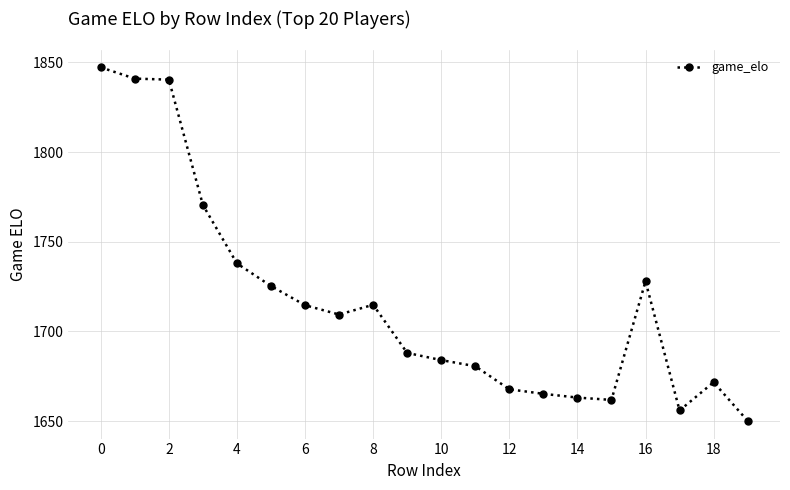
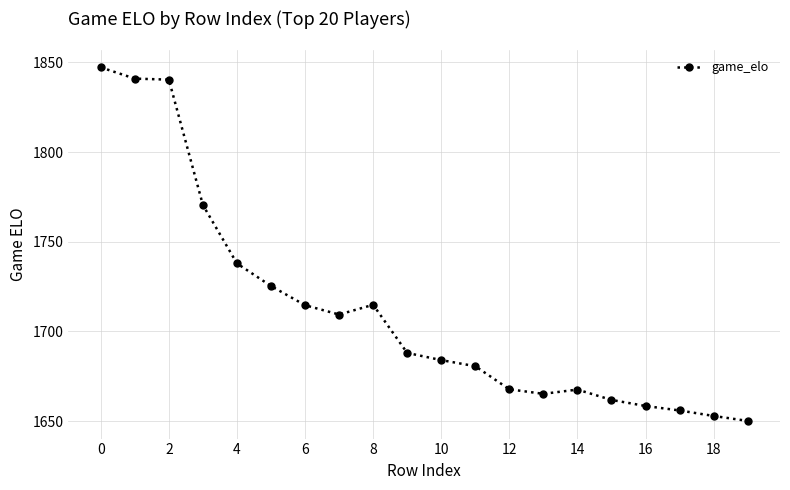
  {
    "0": 1847,
    "2": 1840,
    "4": 1738,
    "6": 1715,
    "8": 1715,
    "10": 1684,
    "12": 1668,
-   "14": 1663,
-   "16": 1728,
-   "18": 1672
+   "14": 1668,
+   "16": 1658,
+   "18": 1653
  }
